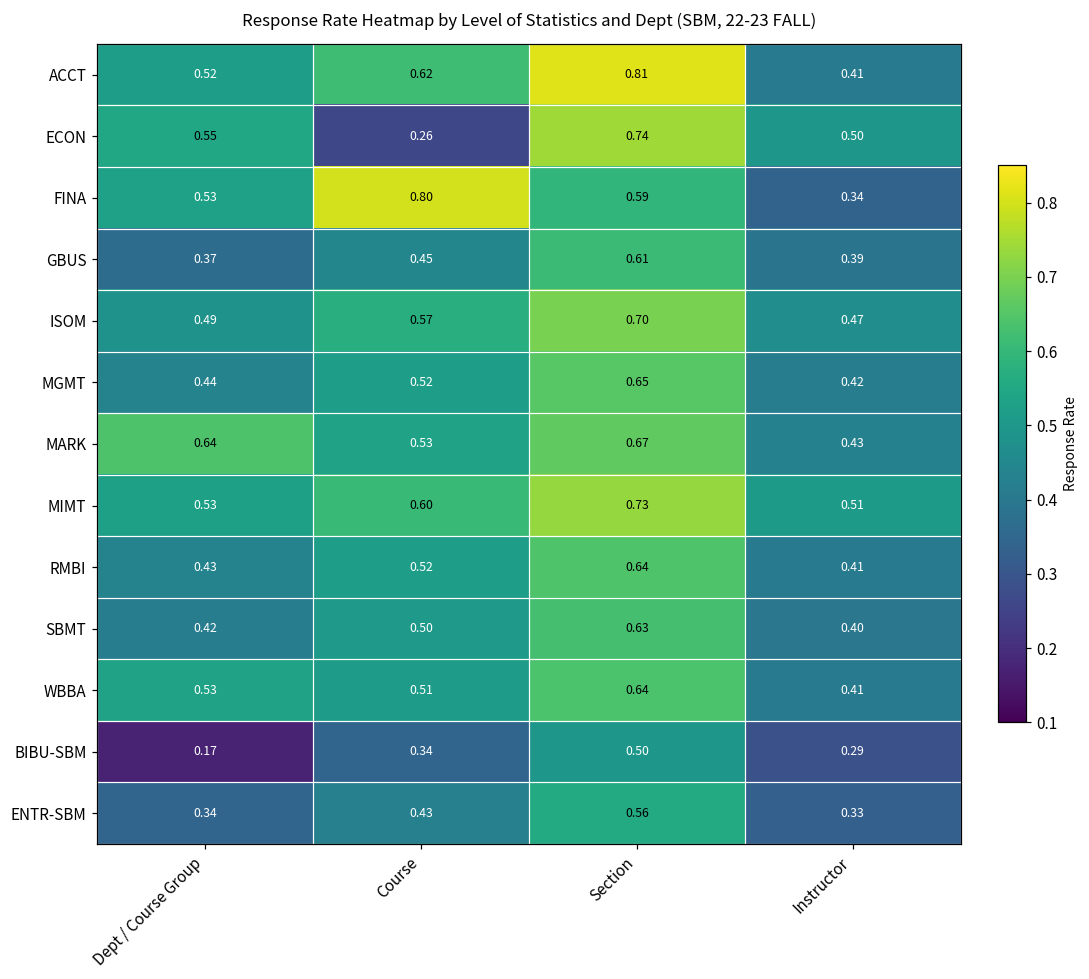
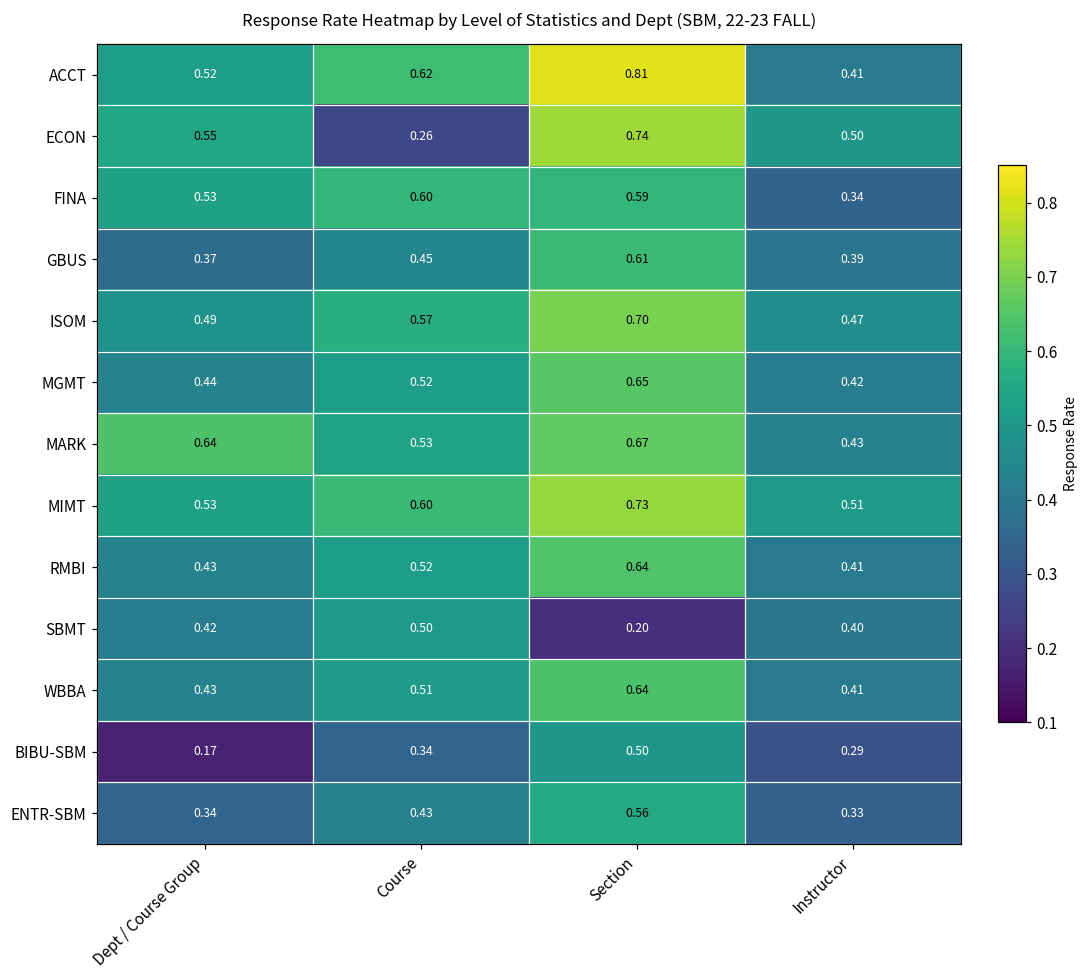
  {
    "ACCT": {
      "Dept / Course Group": 0.52,
      "Course": 0.62,
      "Section": 0.81,
      "Instructor": 0.41
    },
    "ECON": {
      "Dept / Course Group": 0.55,
      "Course": 0.26,
      "Section": 0.74,
      "Instructor": 0.50
    },
    "FINA": {
      "Dept / Course Group": 0.53,
-     "Course": 0.80,
+     "Course": 0.60,
      "Section": 0.59,
      "Instructor": 0.34
    },
    "GBUS": {
      "Dept / Course Group": 0.37,
      "Course": 0.45,
      "Section": 0.61,
      "Instructor": 0.39
    },
    "ISOM": {
      "Dept / Course Group": 0.49,
      "Course": 0.57,
      "Section": 0.70,
      "Instructor": 0.47
    },
    "MGMT": {
      "Dept / Course Group": 0.44,
      "Course": 0.52,
      "Section": 0.65,
      "Instructor": 0.42
    },
    "MARK": {
      "Dept / Course Group": 0.64,
      "Course": 0.53,
      "Section": 0.67,
      "Instructor": 0.43
    },
    "MIMT": {
      "Dept / Course Group": 0.53,
      "Course": 0.60,
      "Section": 0.73,
      "Instructor": 0.51
    },
    "RMBI": {
      "Dept / Course Group": 0.43,
      "Course": 0.52,
      "Section": 0.64,
      "Instructor": 0.41
    },
    "SBMT": {
      "Dept / Course Group": 0.42,
      "Course": 0.50,
-     "Section": 0.63,
+     "Section": 0.20,
      "Instructor": 0.40
    },
    "WBBA": {
-     "Dept / Course Group": 0.53,
+     "Dept / Course Group": 0.43,
      "Course": 0.51,
      "Section": 0.64,
      "Instructor": 0.41
    },
    "BIBU-SBM": {
      "Dept / Course Group": 0.17,
      "Course": 0.34,
      "Section": 0.50,
      "Instructor": 0.29
    },
    "ENTR-SBM": {
      "Dept / Course Group": 0.34,
      "Course": 0.43,
      "Section": 0.56,
      "Instructor": 0.33
    }
  }
